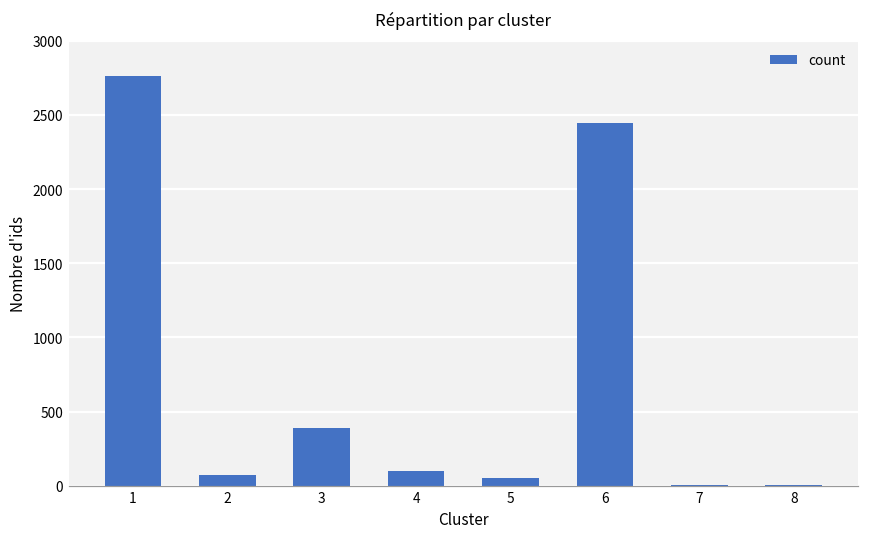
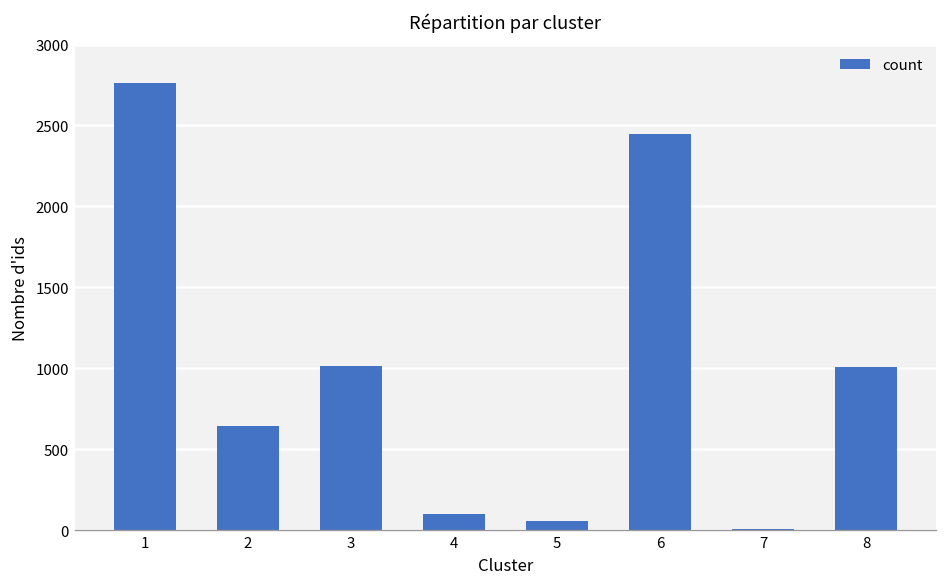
  {
    "1": 2760,
-   "2": 70,
-   "3": 390,
+   "2": 650,
+   "3": 1020,
    "4": 100,
    "5": 60,
    "6": 2450,
-   "8": 0
+   "8": 1010
  }
